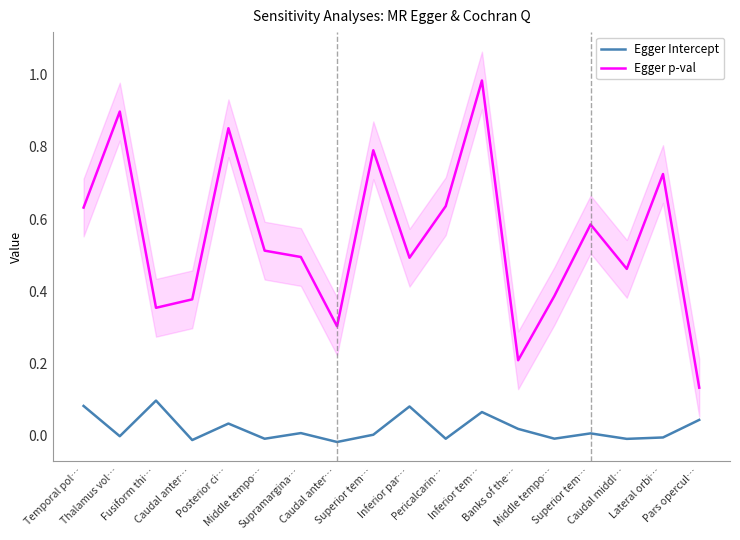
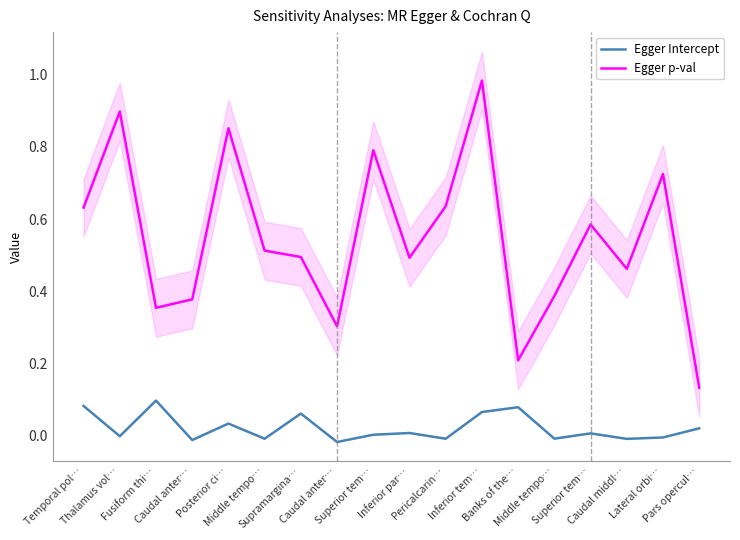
  {
    "Egger Intercept": {
      "Temporal pol…": 0.08,
      "Thalamus vol…": 0.00,
      "Fusiform thi…": 0.10,
      "Posterior ci…": 0.03,
-     "Supramargina…": 0.01,
-     "Inferior par…": 0.08,
+     "Supramargina…": 0.06,
+     "Inferior par…": 0.01,
      "Pericalcarin…": -0.01,
      "Inferior tem…": 0.07,
-     "Banks of the…": 0.02,
+     "Banks of the…": 0.08,
      "Caudal middl…": -0.01,
      "Lateral orbi…": 0.00,
-     "Pars opercul…": 0.04
+     "Pars opercul…": 0.02
    }
  }
